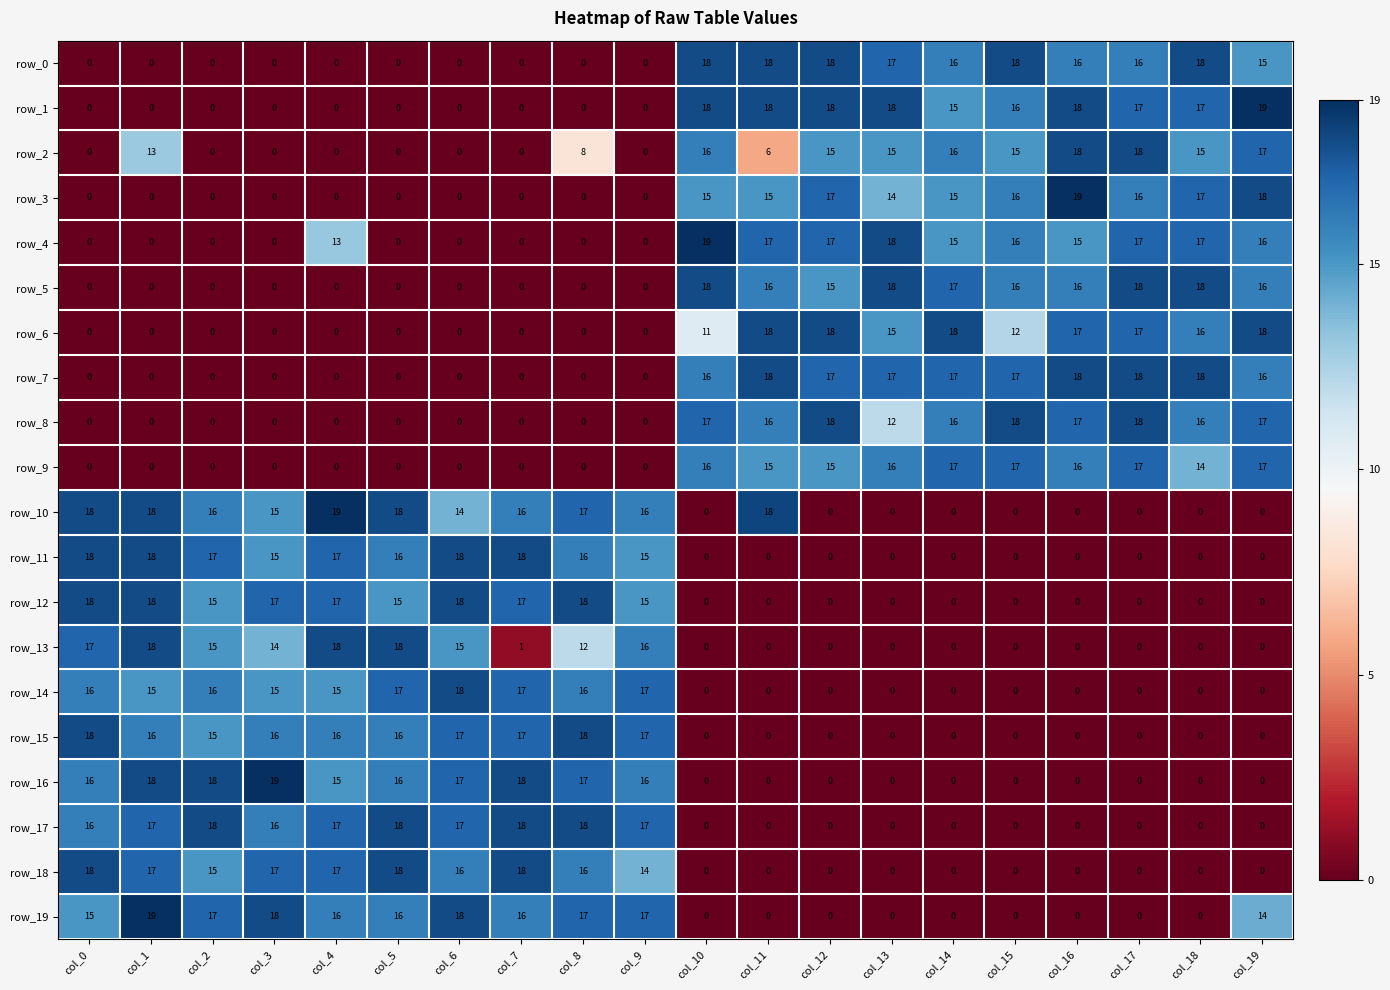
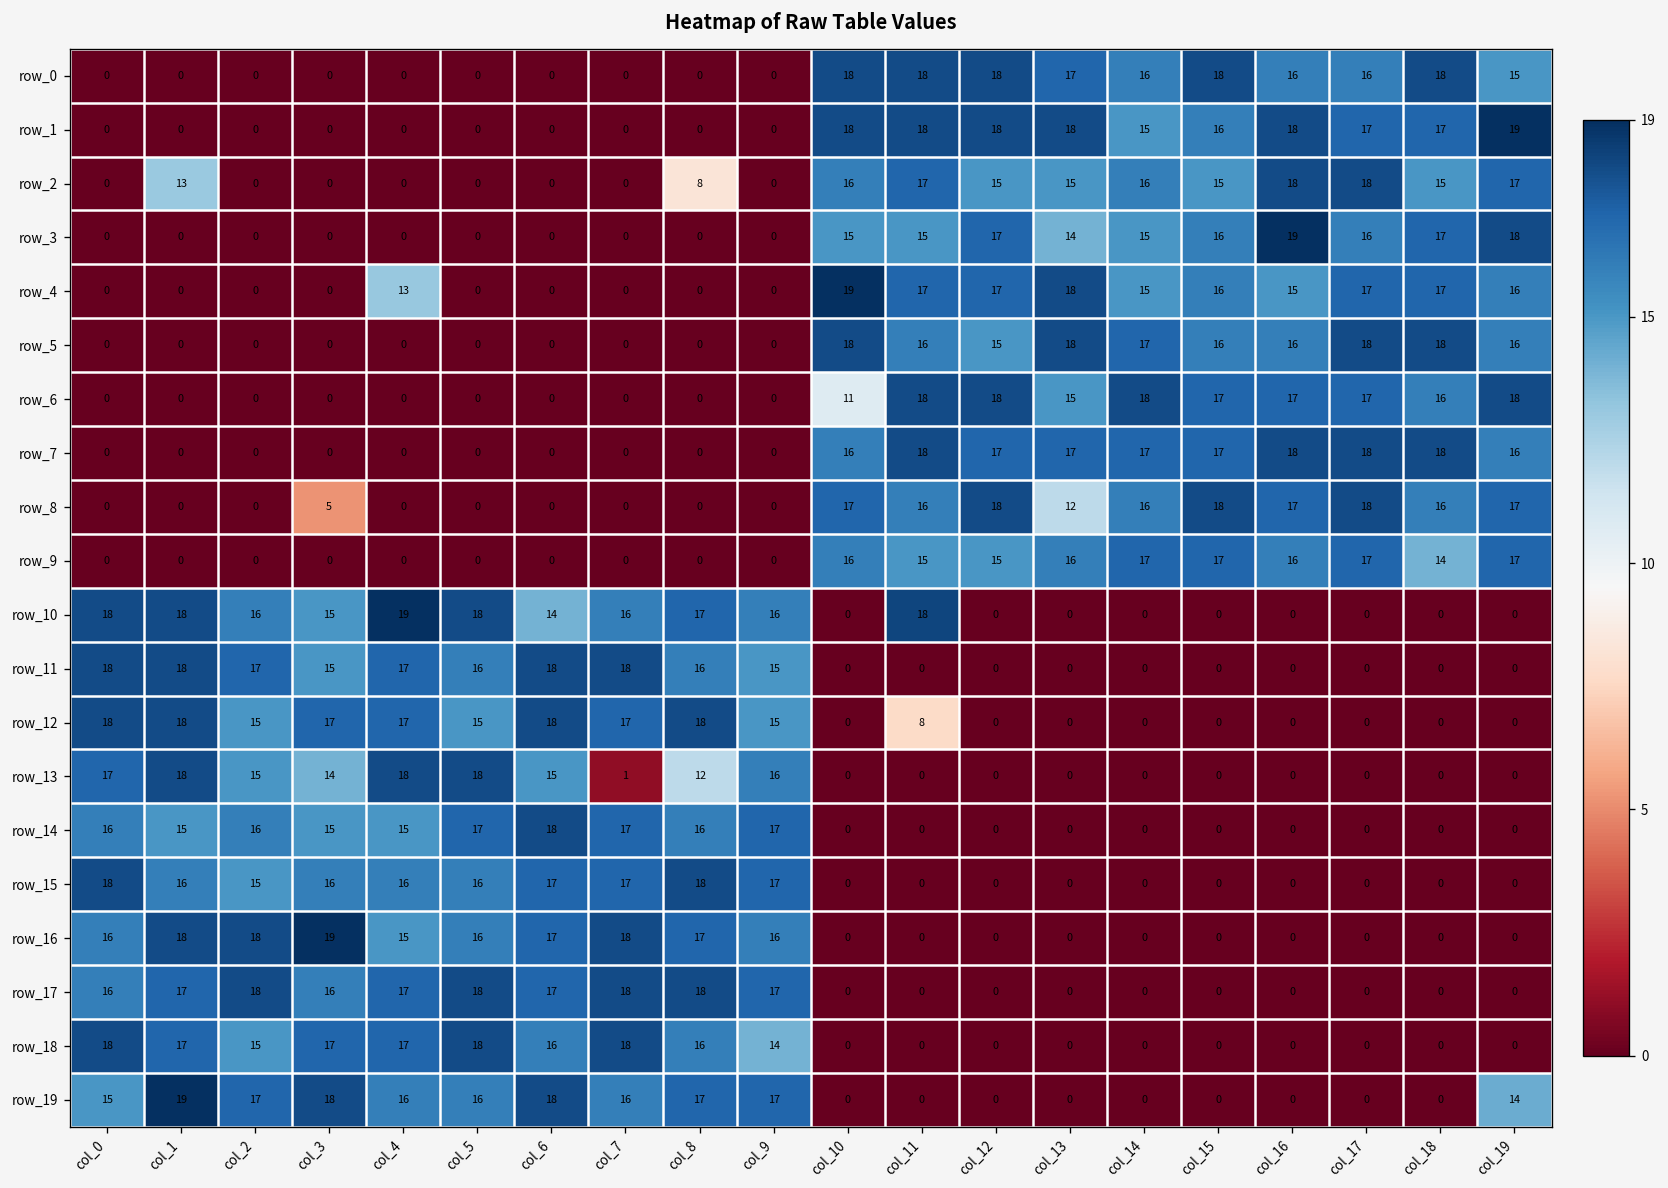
  {
    "row_2": {
      "col_0": 0,
      "col_1": 13,
      "col_2": 0,
      "col_3": 0,
      "col_4": 0,
      "col_5": 0,
      "col_6": 0,
      "col_7": 0,
      "col_8": 8,
      "col_9": 0,
      "col_10": 16,
-     "col_11": 6,
+     "col_11": 17,
      "col_12": 15,
      "col_13": 15,
      "col_14": 16,
      "col_15": 15,
      "col_16": 18,
      "col_17": 18,
      "col_18": 15,
      "col_19": 17
    },
    "row_6": {
      "col_0": 0,
      "col_1": 0,
      "col_2": 0,
      "col_3": 0,
      "col_4": 0,
      "col_5": 0,
      "col_6": 0,
      "col_7": 0,
      "col_8": 0,
      "col_9": 0,
      "col_10": 11,
      "col_11": 18,
      "col_12": 18,
      "col_13": 15,
      "col_14": 18,
-     "col_15": 12,
+     "col_15": 17,
      "col_16": 17,
      "col_17": 17,
      "col_18": 16,
      "col_19": 18
    },
    "row_8": {
      "col_0": 0,
      "col_1": 0,
      "col_2": 0,
-     "col_3": 0,
+     "col_3": 5,
      "col_4": 0,
      "col_5": 0,
      "col_6": 0,
      "col_7": 0,
      "col_8": 0,
      "col_9": 0,
      "col_10": 17,
      "col_11": 16,
      "col_12": 18,
      "col_13": 12,
      "col_14": 16,
      "col_15": 18,
      "col_16": 17,
      "col_17": 18,
      "col_18": 16,
      "col_19": 17
    },
    "row_12": {
      "col_0": 18,
      "col_1": 18,
      "col_2": 15,
      "col_3": 17,
      "col_4": 17,
      "col_5": 15,
      "col_6": 18,
      "col_7": 17,
      "col_8": 18,
      "col_9": 15,
      "col_10": 0,
-     "col_11": 0,
+     "col_11": 8,
      "col_12": 0,
      "col_13": 0,
      "col_14": 0,
      "col_15": 0,
      "col_16": 0,
      "col_17": 0,
      "col_18": 0,
      "col_19": 0
    }
  }
